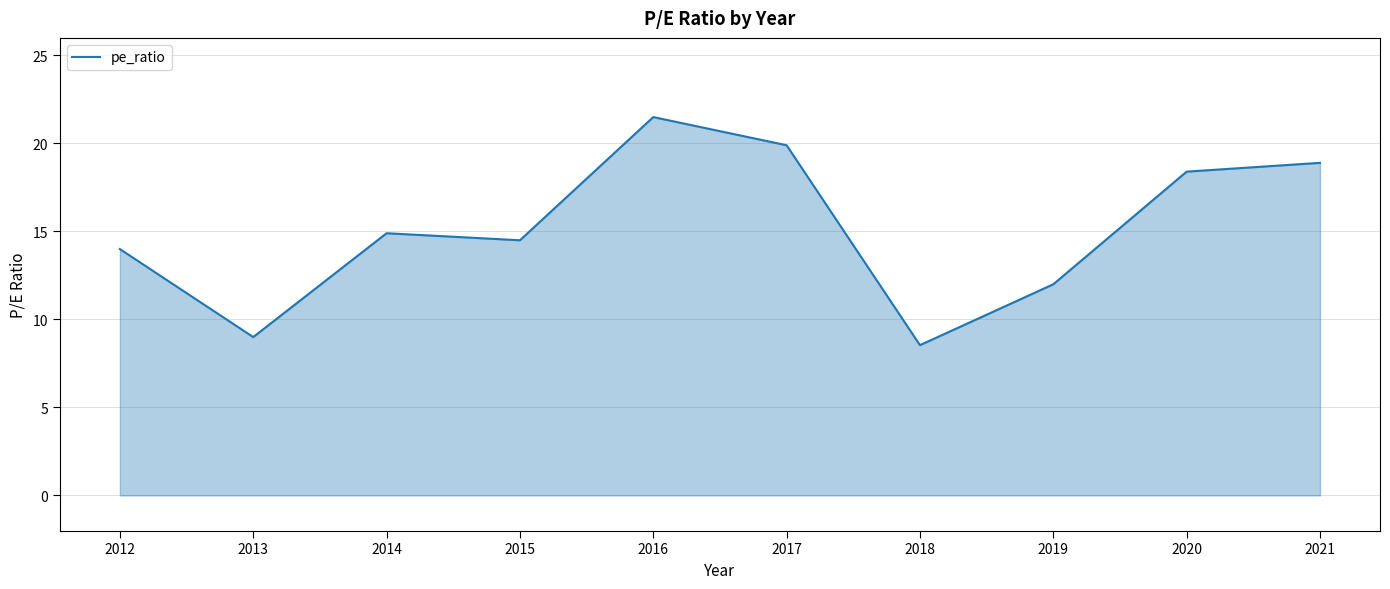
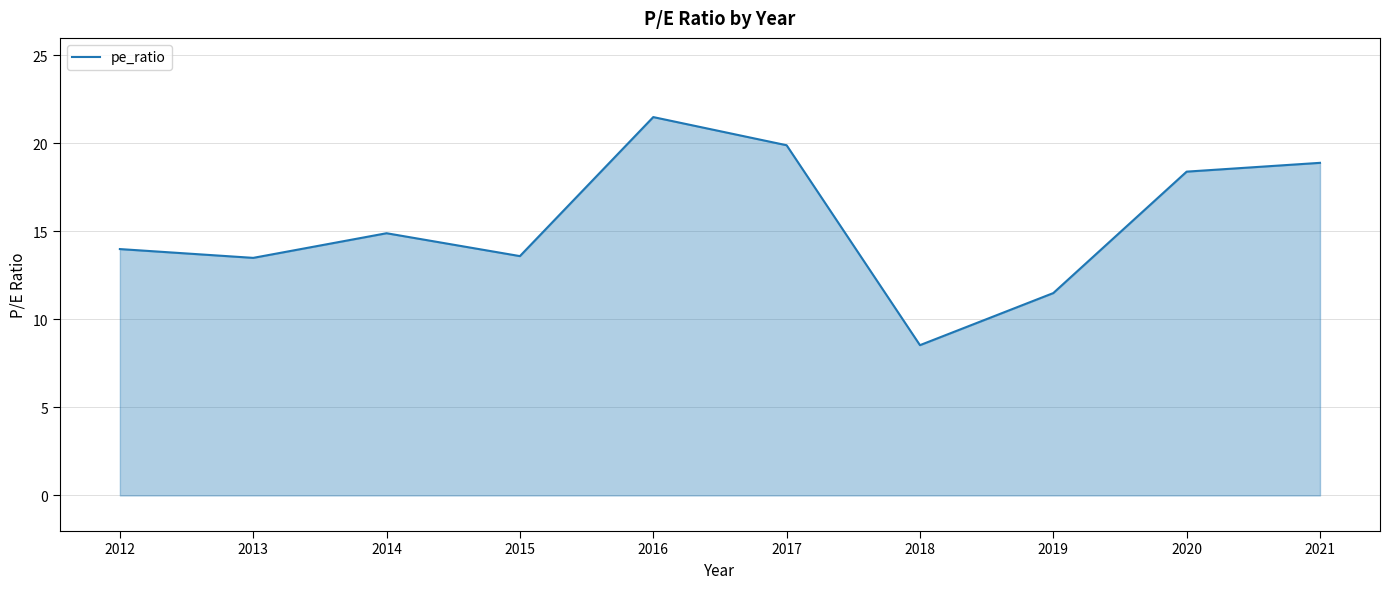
  {
    "2012": 14.0,
-   "2013": 9.0,
+   "2013": 13.5,
    "2014": 14.9,
-   "2015": 14.5,
+   "2015": 13.6,
    "2016": 21.5,
    "2017": 19.9,
    "2018": 8.5,
-   "2019": 12.0,
+   "2019": 11.5,
    "2020": 18.4,
    "2021": 18.9
  }
